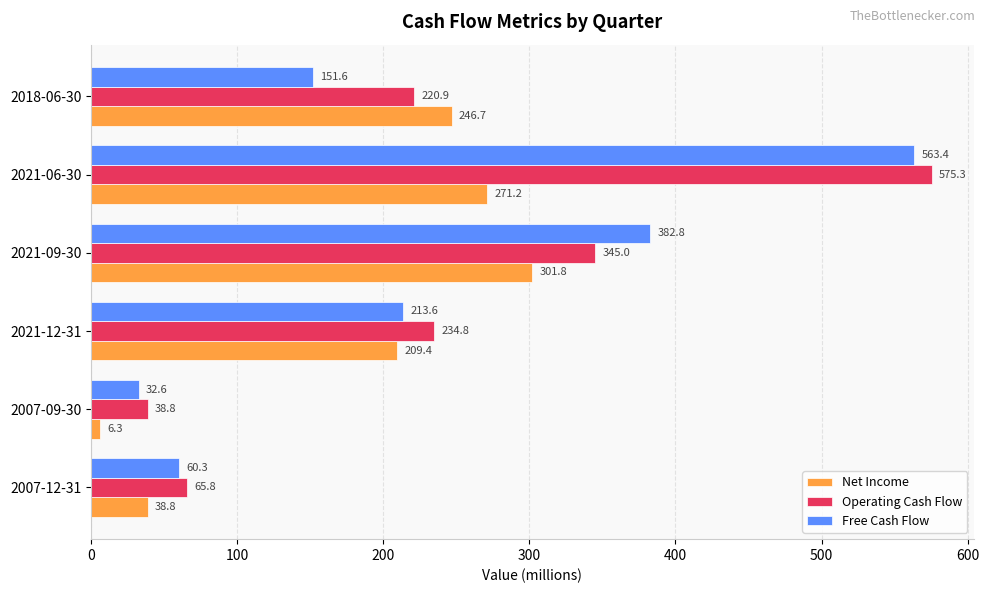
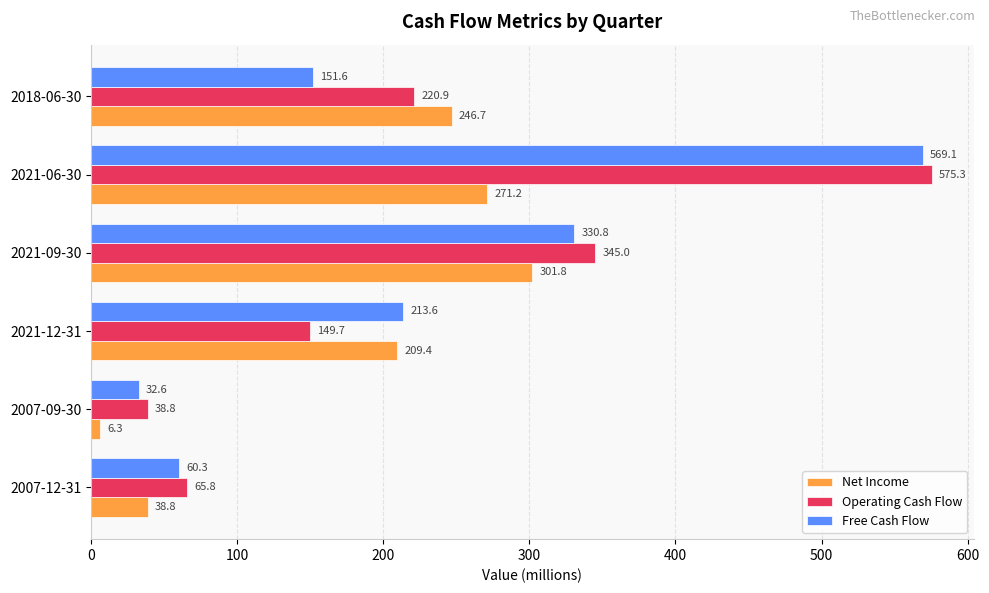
  {
    "Net Income": {
      "2018-06-30": 246.7,
      "2021-06-30": 271.2,
      "2021-09-30": 301.8,
      "2021-12-31": 209.4,
      "2007-09-30": 6.3,
      "2007-12-31": 38.8
    },
    "Operating Cash Flow": {
      "2018-06-30": 220.9,
      "2021-06-30": 575.3,
      "2021-09-30": 345.0,
-     "2021-12-31": 234.8,
+     "2021-12-31": 149.7,
      "2007-09-30": 38.8,
      "2007-12-31": 65.8
    },
    "Free Cash Flow": {
      "2018-06-30": 151.6,
-     "2021-06-30": 563.4,
-     "2021-09-30": 382.8,
+     "2021-06-30": 569.1,
+     "2021-09-30": 330.8,
      "2021-12-31": 213.6,
      "2007-09-30": 32.6,
      "2007-12-31": 60.3
    }
  }
